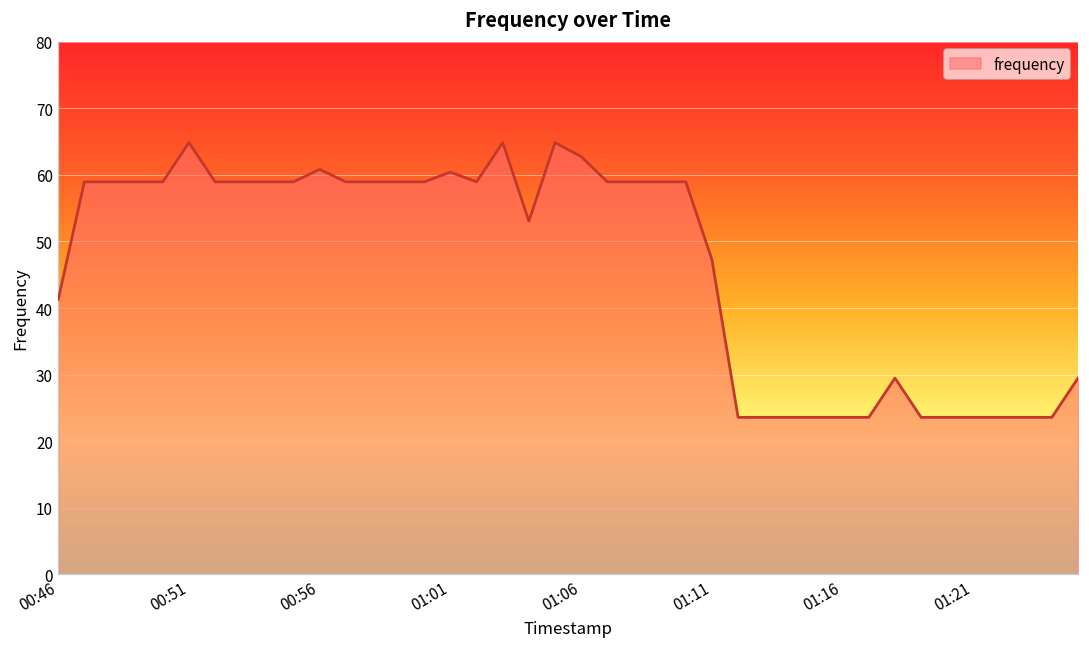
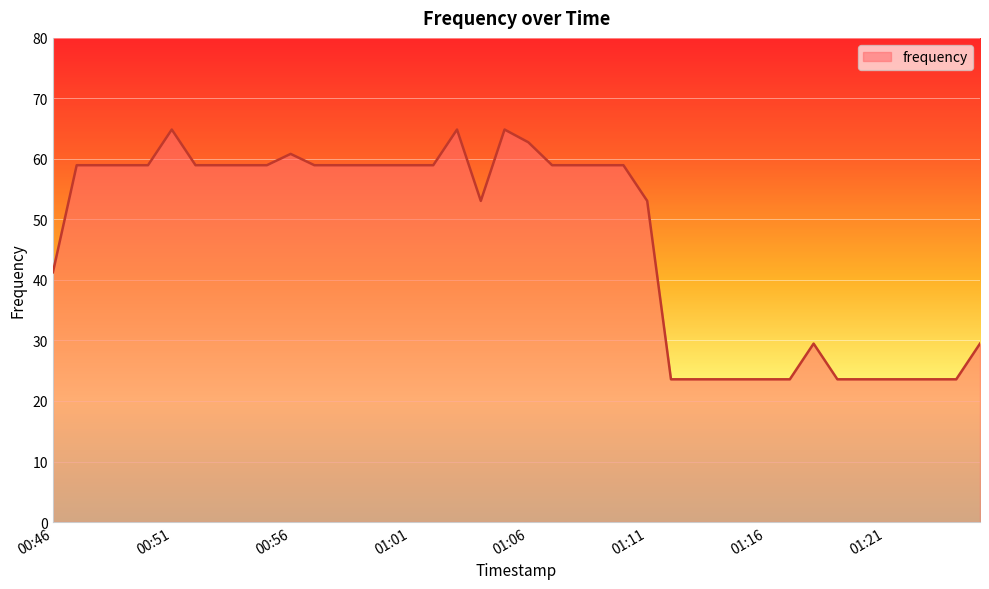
  {
    "00:46": 41,
    "00:51": 65,
    "00:56": 61,
-   "01:01": 60,
+   "01:01": 59,
    "01:06": 63,
-   "01:11": 47,
+   "01:11": 53,
    "01:16": 24,
    "01:21": 24
  }
